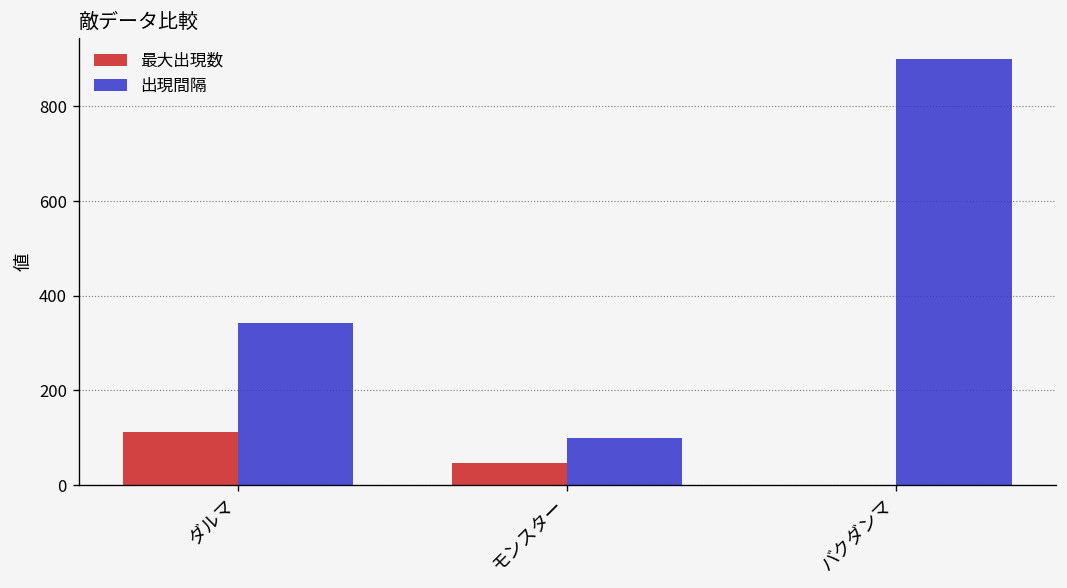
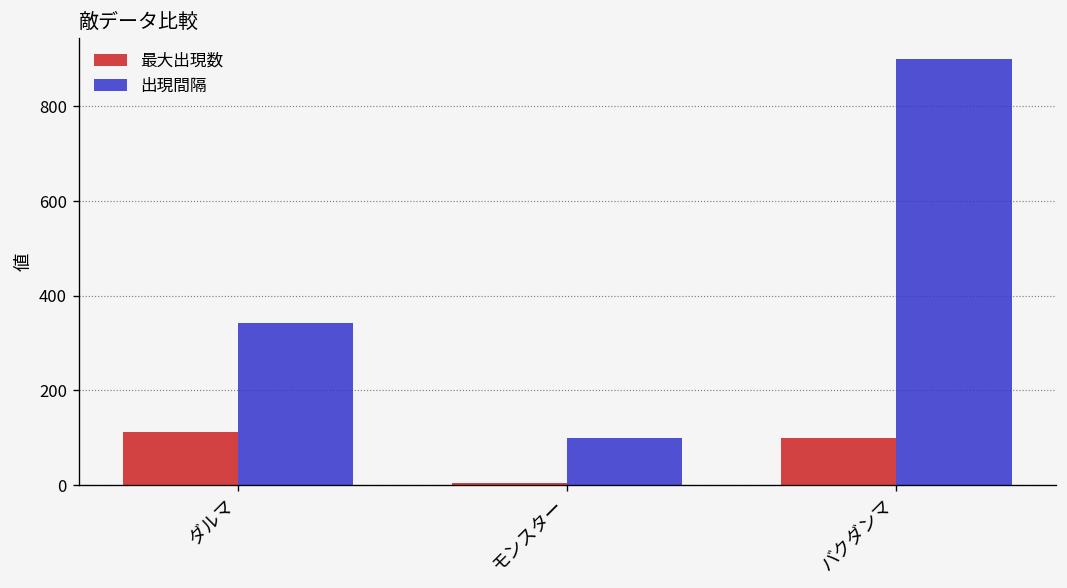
  {
    "最大出現数": {
      "ダルマ": 110,
-     "モンスター": 50,
-     "バクダンマ": 0
+     "モンスター": 10,
+     "バクダンマ": 100
    },
    "出現間隔": {
      "ダルマ": 340,
      "モンスター": 100,
      "バクダンマ": 900
    }
  }
